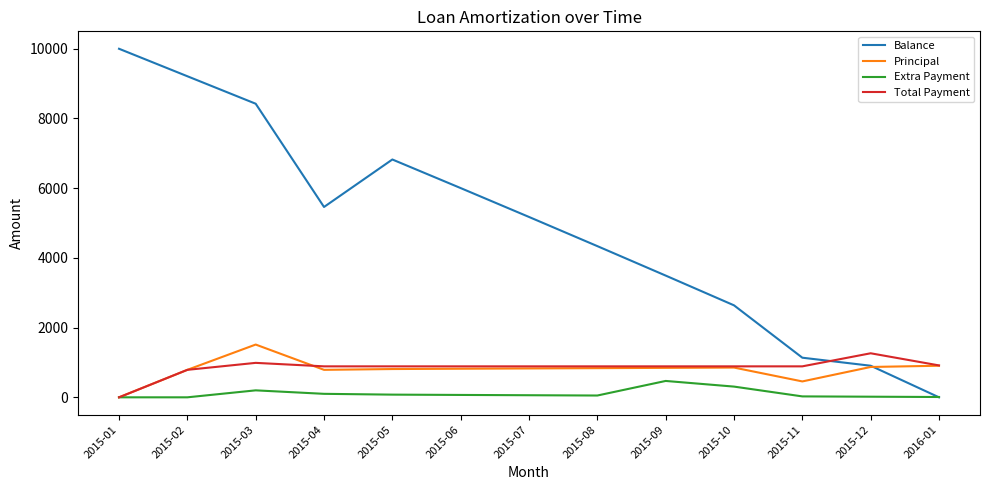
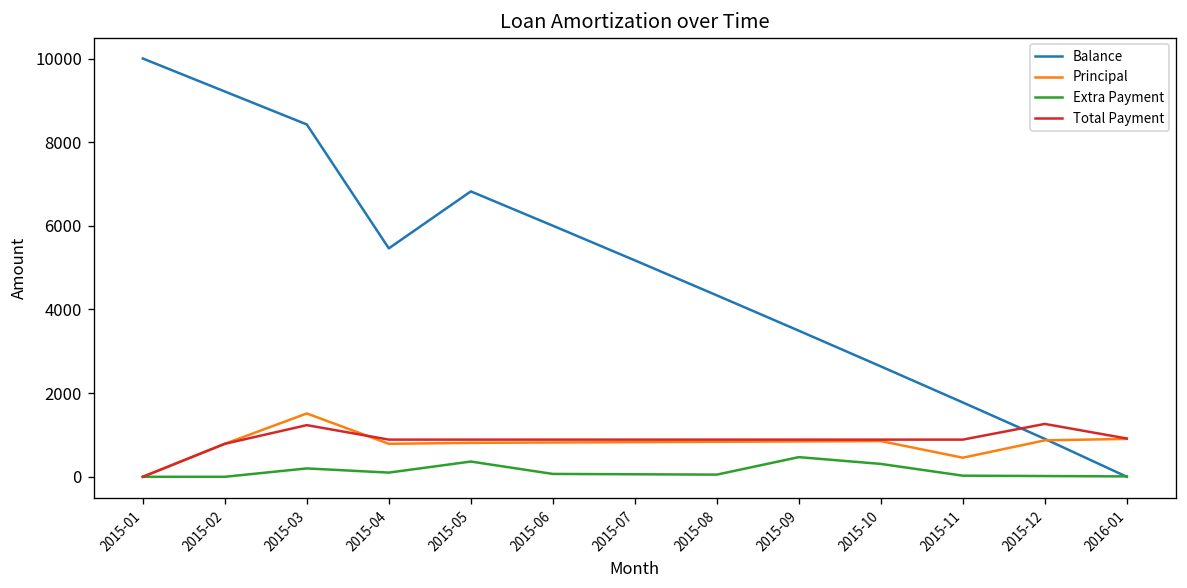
  {
    "Balance": {
      "2015-01": 10000,
      "2015-02": 9200,
      "2015-03": 8400,
      "2015-04": 5500,
      "2015-05": 6800,
      "2015-06": 6000,
      "2015-07": 5200,
      "2015-08": 4300,
      "2015-09": 3500,
      "2015-10": 2600,
-     "2015-11": 1100
+     "2015-11": 1800
    },
    "Principal": {
      "2015-03": 1500,
      "2015-04": 800,
      "2015-05": 800,
      "2015-11": 500
    },
    "Extra Payment": {
      "2015-02": 0,
      "2015-03": 200,
      "2015-04": 100,
-     "2015-05": 100,
+     "2015-05": 400,
      "2015-06": 100,
      "2015-07": 100,
      "2015-08": 100,
      "2015-09": 500,
      "2015-10": 300,
      "2015-11": 0,
      "2015-12": 0
    },
    "Total Payment": {
-     "2015-03": 1000,
+     "2015-03": 1200,
      "2015-04": 900,
      "2015-05": 900,
      "2015-11": 900,
      "2015-12": 1300
    }
  }
